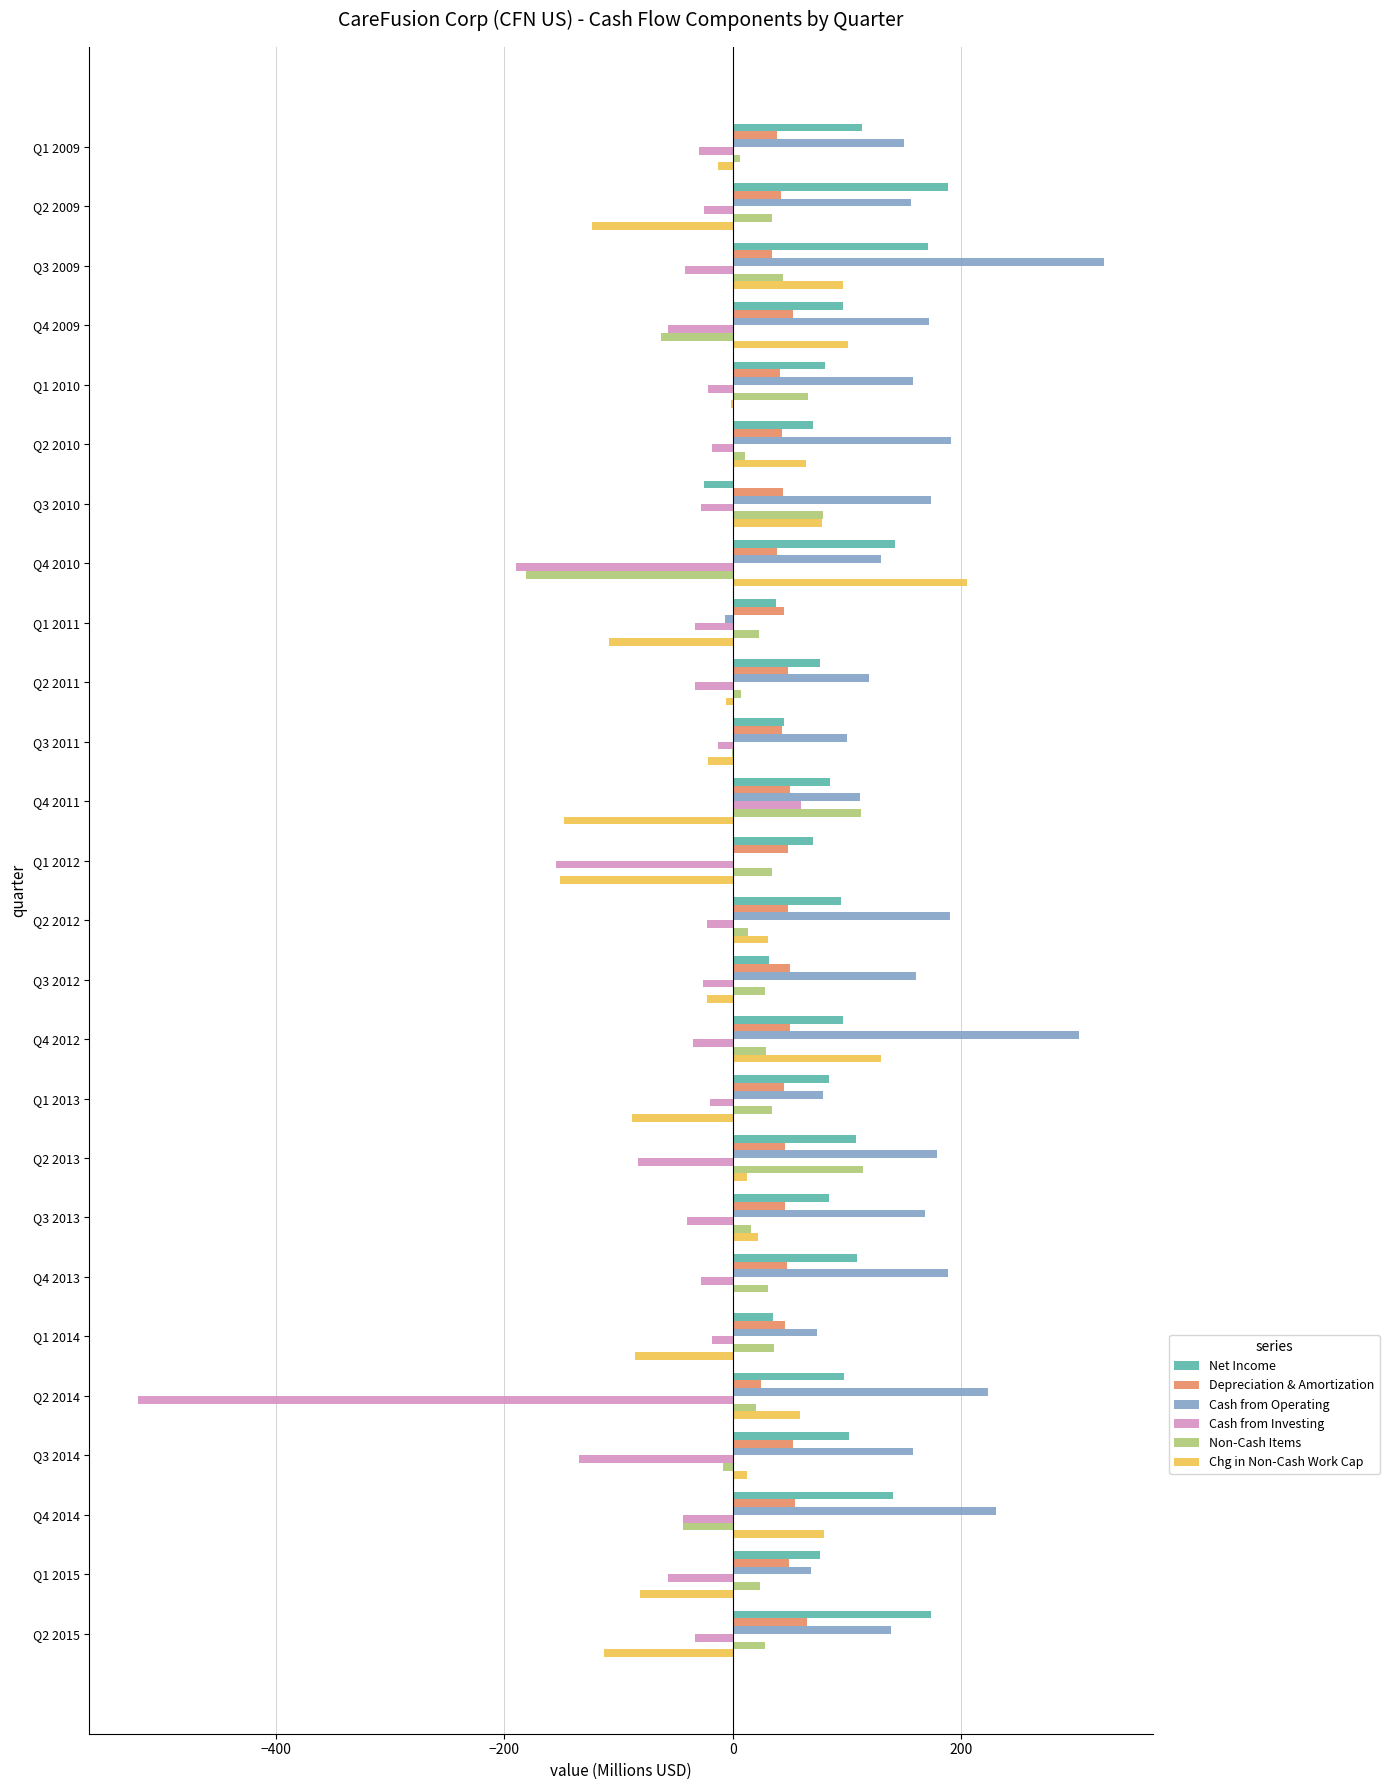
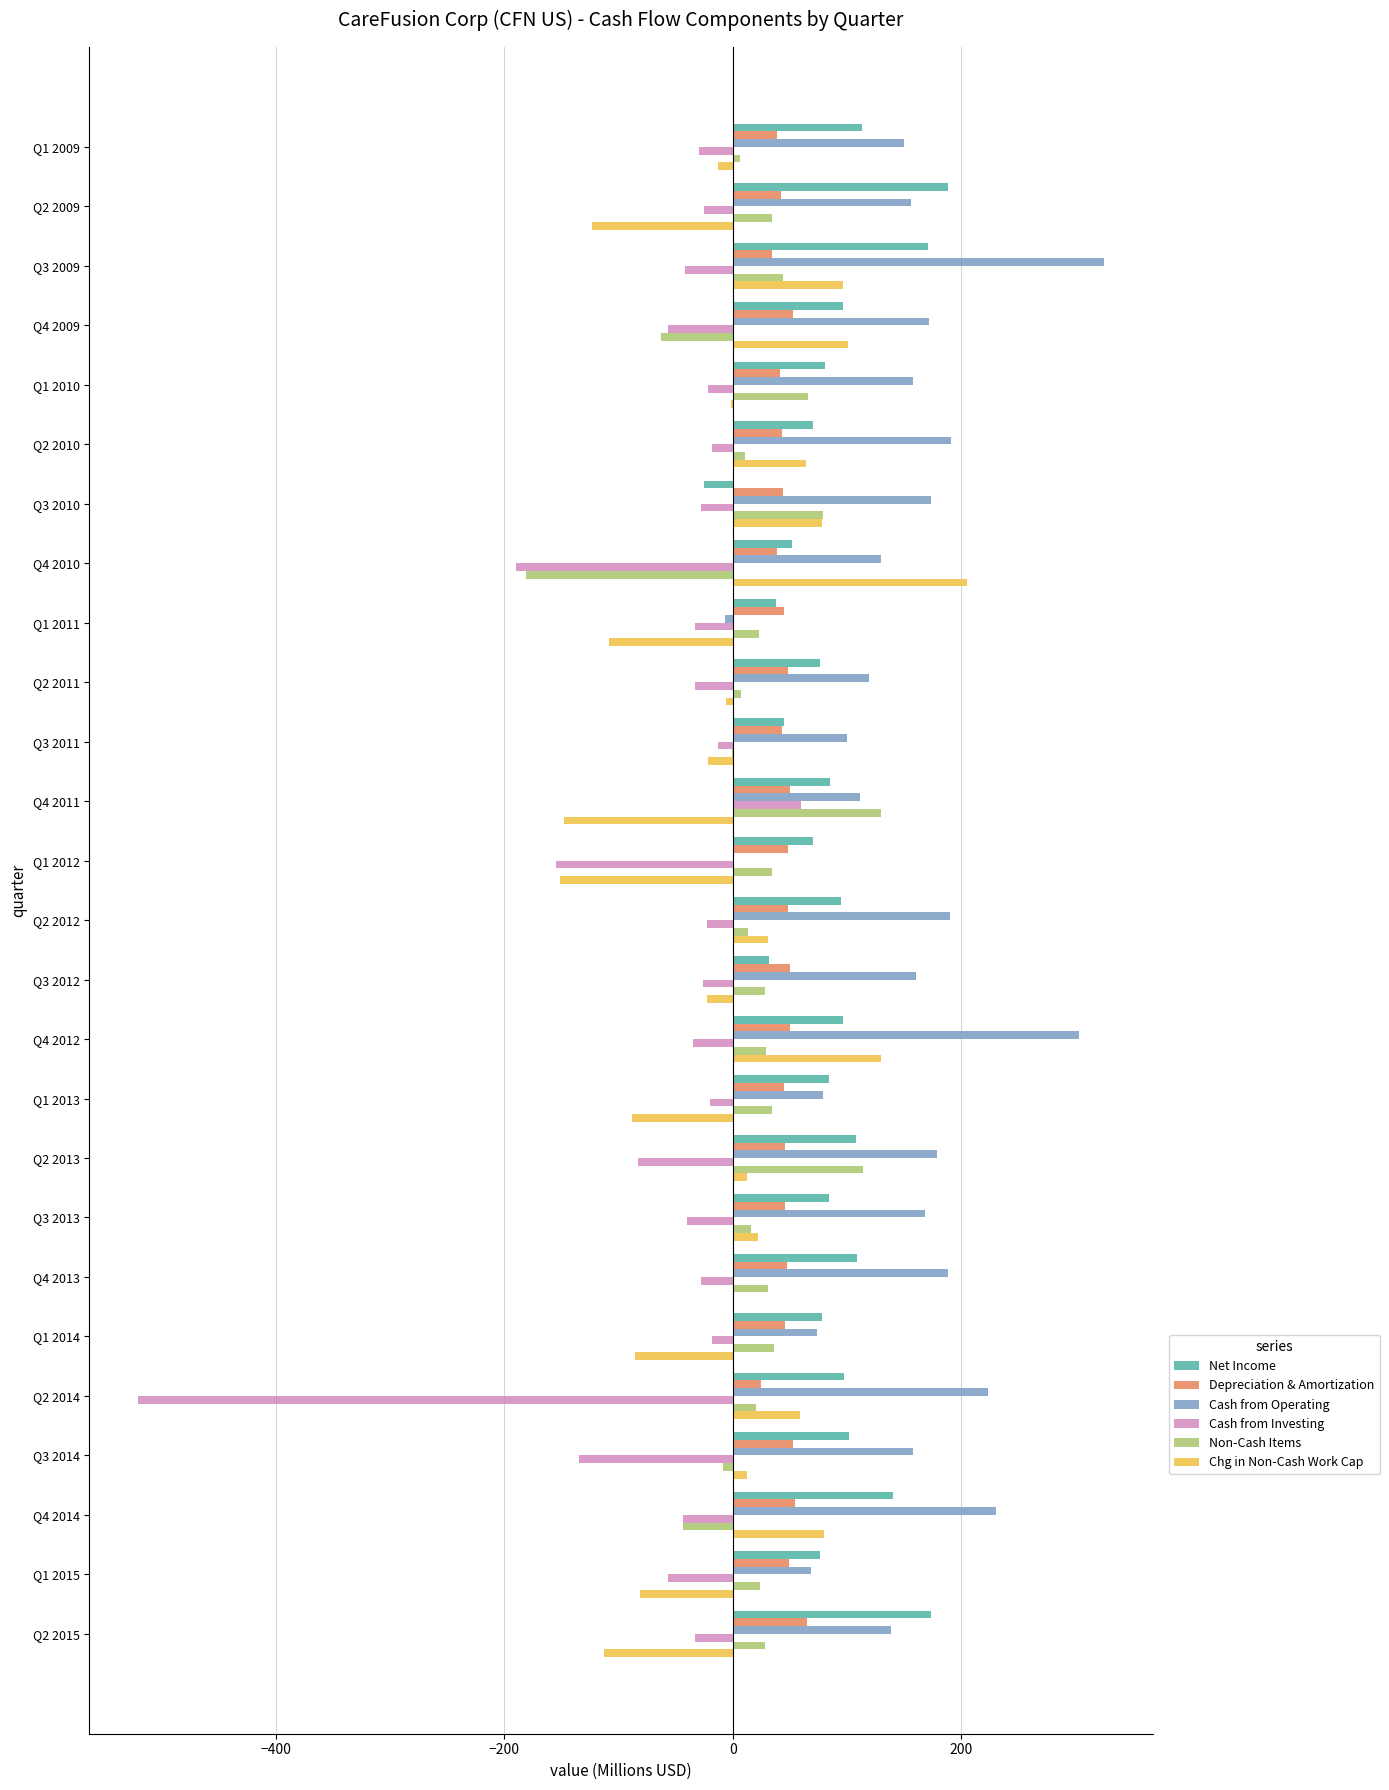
  {
    "Net Income": {
      "Q1 2009": 113,
      "Q2 2009": 188,
      "Q3 2009": 171,
      "Q4 2009": 96,
      "Q1 2010": 81,
      "Q2 2010": 70,
      "Q3 2010": -25,
-     "Q4 2010": 142,
+     "Q4 2010": 52,
      "Q1 2011": 38,
      "Q2 2011": 76,
      "Q3 2011": 45,
      "Q4 2011": 85,
      "Q1 2012": 70,
      "Q2 2012": 95,
      "Q3 2012": 32,
      "Q4 2012": 96,
      "Q1 2013": 84,
      "Q2 2013": 108,
      "Q3 2013": 84,
      "Q4 2013": 109,
-     "Q1 2014": 35,
+     "Q1 2014": 78,
      "Q2 2014": 97,
      "Q3 2014": 102,
      "Q4 2014": 140,
      "Q1 2015": 76,
      "Q2 2015": 173
    },
    "Depreciation & Amortization": {
      "Q1 2009": 39,
      "Q2 2009": 42,
      "Q3 2009": 34,
      "Q4 2009": 53,
      "Q1 2010": 41,
      "Q2 2010": 43,
      "Q3 2010": 44,
      "Q4 2010": 39,
      "Q1 2011": 45,
      "Q2 2011": 48,
      "Q3 2011": 43,
      "Q4 2011": 50,
      "Q1 2012": 48,
      "Q2 2012": 48,
      "Q3 2012": 50,
      "Q4 2012": 50,
      "Q1 2013": 45,
      "Q2 2013": 46,
      "Q3 2013": 46,
      "Q4 2013": 47,
      "Q1 2014": 46,
      "Q2 2014": 25,
      "Q3 2014": 53,
      "Q4 2014": 54,
      "Q1 2015": 49,
      "Q2 2015": 65
    },
    "Cash from Operating": {
      "Q1 2009": 150,
      "Q2 2009": 156,
      "Q3 2009": 325,
      "Q4 2009": 172,
      "Q1 2010": 158,
      "Q2 2010": 191,
      "Q3 2010": 173,
      "Q4 2010": 130,
      "Q1 2011": -7,
      "Q2 2011": 119,
      "Q3 2011": 100,
      "Q4 2011": 111,
      "Q2 2012": 190,
      "Q3 2012": 160,
      "Q4 2012": 303,
      "Q1 2013": 79,
      "Q2 2013": 179,
      "Q3 2013": 168,
      "Q4 2013": 188,
      "Q1 2014": 74,
      "Q2 2014": 223,
      "Q3 2014": 158,
      "Q4 2014": 230,
      "Q1 2015": 68,
      "Q2 2015": 138
    },
    "Cash from Investing": {
      "Q1 2009": -30,
      "Q2 2009": -25,
      "Q3 2009": -42,
      "Q4 2009": -57,
      "Q1 2010": -22,
      "Q2 2010": -18,
      "Q3 2010": -28,
      "Q4 2010": -190,
      "Q1 2011": -33,
      "Q2 2011": -33,
      "Q3 2011": -13,
      "Q4 2011": 60,
      "Q1 2012": -155,
      "Q2 2012": -23,
      "Q3 2012": -26,
      "Q4 2012": -35,
      "Q1 2013": -20,
      "Q2 2013": -83,
      "Q3 2013": -40,
      "Q4 2013": -28,
      "Q1 2014": -18,
      "Q2 2014": -521,
      "Q3 2014": -135,
      "Q4 2014": -44,
      "Q1 2015": -57,
      "Q2 2015": -33
    },
    "Non-Cash Items": {
      "Q1 2009": 6,
      "Q2 2009": 34,
      "Q3 2009": 44,
      "Q4 2009": -63,
      "Q1 2010": 66,
      "Q2 2010": 11,
      "Q3 2010": 79,
      "Q4 2010": -181,
      "Q1 2011": 23,
      "Q2 2011": 7,
-     "Q4 2011": 112,
+     "Q4 2011": 130,
      "Q1 2012": 34,
      "Q2 2012": 13,
      "Q3 2012": 28,
      "Q4 2012": 29,
      "Q1 2013": 34,
      "Q2 2013": 114,
      "Q3 2013": 16,
      "Q4 2013": 31,
      "Q1 2014": 36,
      "Q2 2014": 20,
      "Q3 2014": -9,
      "Q4 2014": -44,
      "Q1 2015": 24,
      "Q2 2015": 28
    },
    "Chg in Non-Cash Work Cap": {
      "Q1 2009": -13,
      "Q2 2009": -123,
      "Q3 2009": 96,
      "Q4 2009": 101,
      "Q2 2010": 64,
      "Q3 2010": 78,
      "Q4 2010": 205,
      "Q1 2011": -108,
      "Q2 2011": -6,
      "Q3 2011": -22,
      "Q4 2011": -148,
      "Q1 2012": -151,
      "Q2 2012": 31,
      "Q3 2012": -23,
      "Q4 2012": 130,
      "Q1 2013": -88,
      "Q2 2013": 12,
      "Q3 2013": 22,
      "Q4 2013": 0,
      "Q1 2014": -86,
      "Q2 2014": 59,
      "Q3 2014": 12,
      "Q4 2014": 80,
      "Q1 2015": -81,
      "Q2 2015": -113
    }
  }
